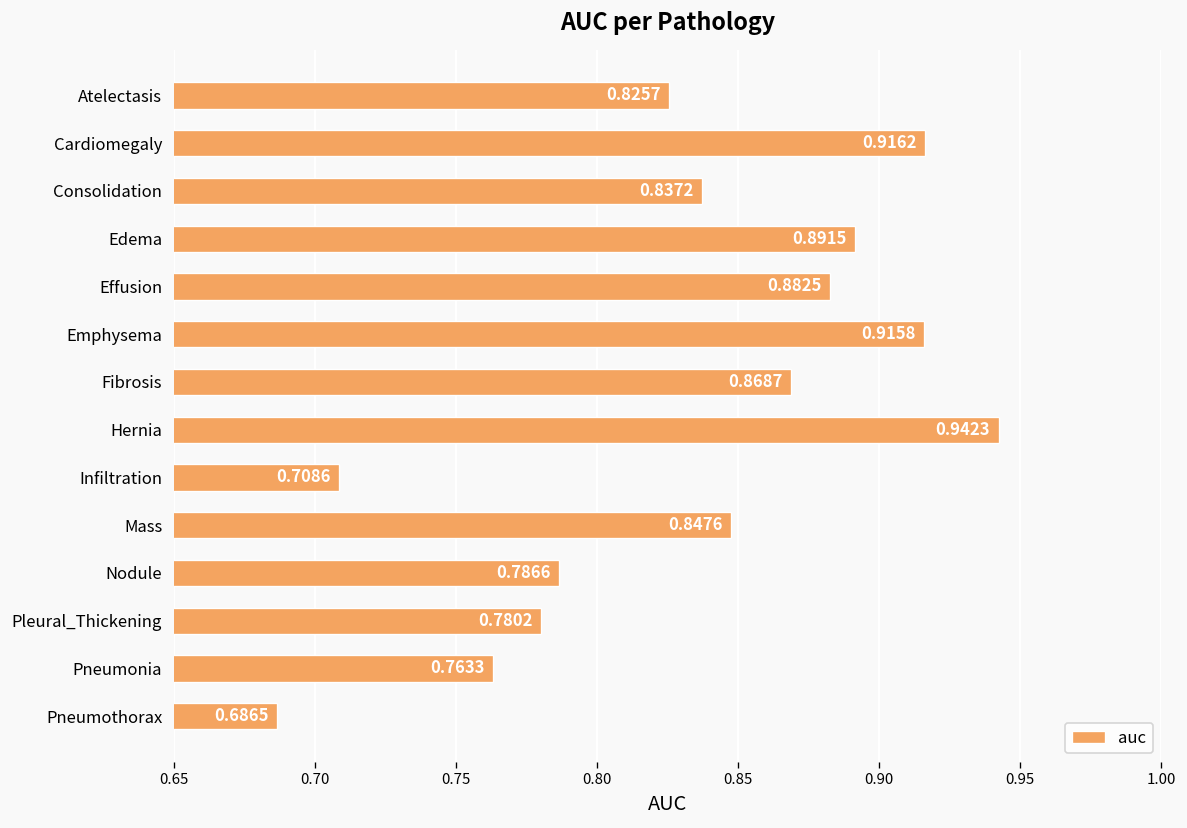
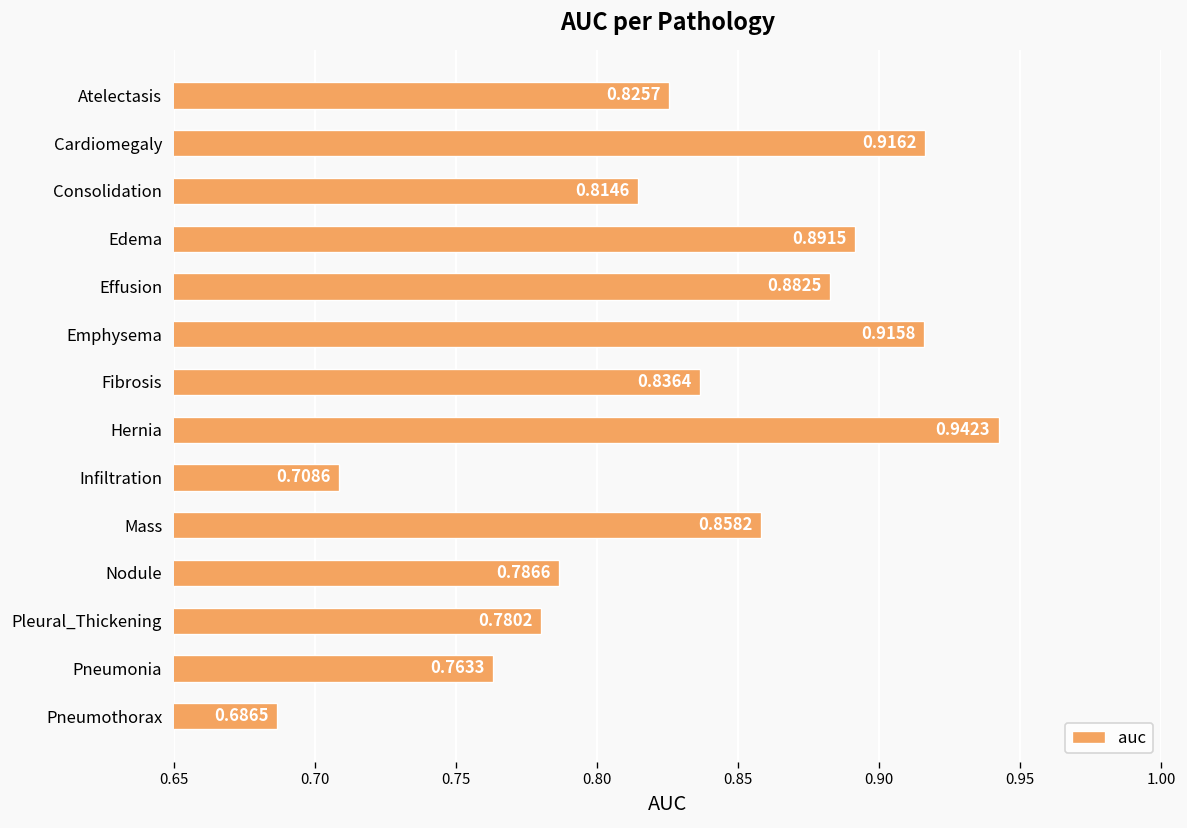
  {
    "Atelectasis": 0.8257,
    "Cardiomegaly": 0.9162,
-   "Consolidation": 0.8372,
+   "Consolidation": 0.8146,
    "Edema": 0.8915,
    "Effusion": 0.8825,
    "Emphysema": 0.9158,
-   "Fibrosis": 0.8687,
+   "Fibrosis": 0.8364,
    "Hernia": 0.9423,
    "Infiltration": 0.7086,
-   "Mass": 0.8476,
+   "Mass": 0.8582,
    "Nodule": 0.7866,
    "Pleural_Thickening": 0.7802,
    "Pneumonia": 0.7633,
    "Pneumothorax": 0.6865
  }
